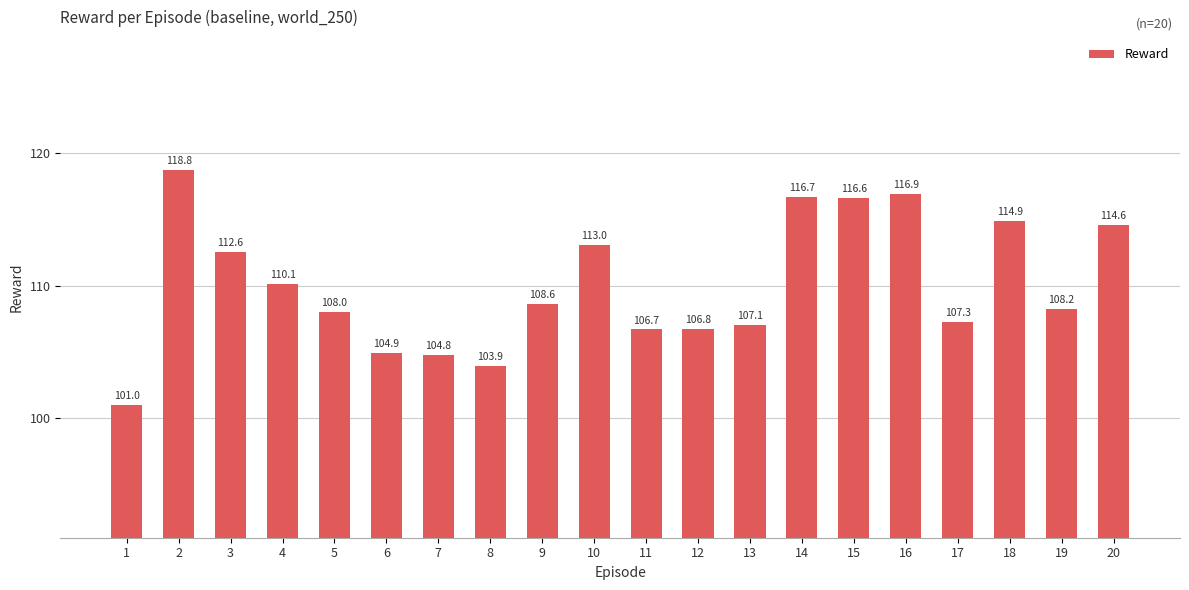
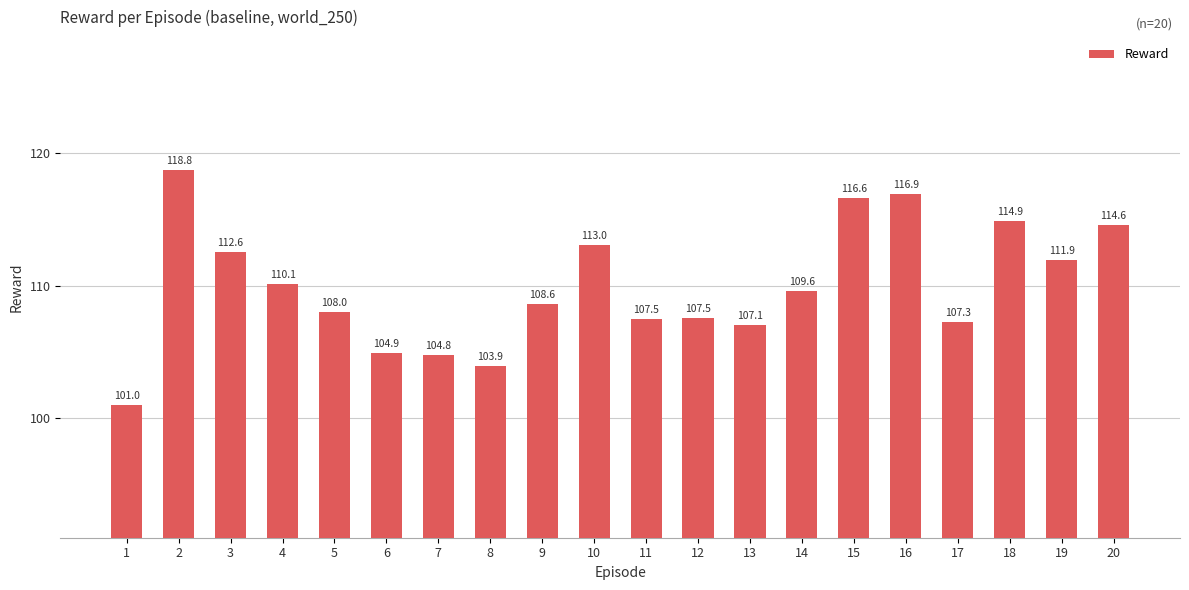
  {
    "1": 101.0,
    "2": 118.8,
    "3": 112.6,
    "4": 110.1,
    "5": 108.0,
    "6": 104.9,
    "7": 104.8,
    "8": 103.9,
    "9": 108.6,
    "10": 113.0,
-   "11": 106.7,
-   "12": 106.8,
+   "11": 107.5,
+   "12": 107.5,
    "13": 107.1,
-   "14": 116.7,
+   "14": 109.6,
    "15": 116.6,
    "16": 116.9,
    "17": 107.3,
    "18": 114.9,
-   "19": 108.2,
+   "19": 111.9,
    "20": 114.6
  }
